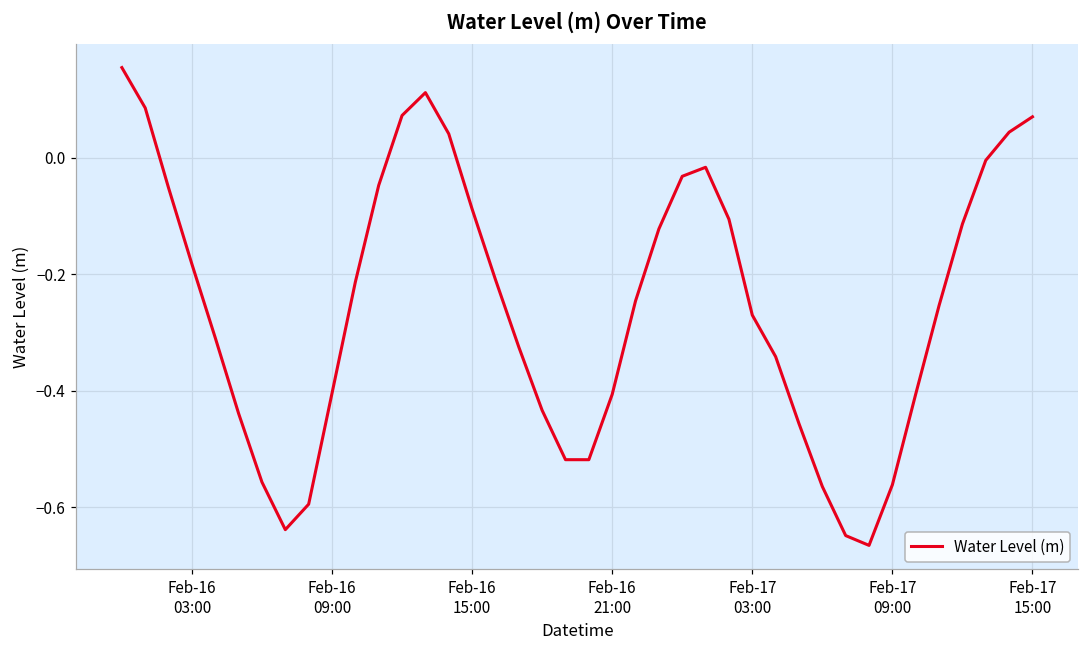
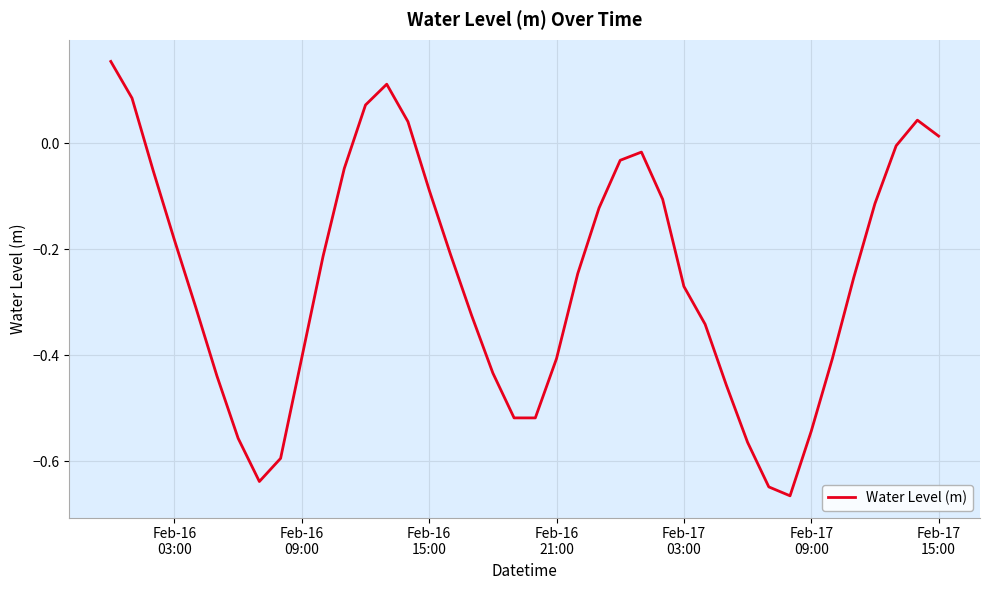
  {
    "Feb-16 03:00": -0.18,
    "Feb-16 09:00": -0.40,
    "Feb-16 15:00": -0.09,
    "Feb-16 21:00": -0.41,
    "Feb-17 03:00": -0.27,
-   "Feb-17 09:00": -0.56,
-   "Feb-17 15:00": 0.07
+   "Feb-17 09:00": -0.54,
+   "Feb-17 15:00": 0.01
  }
